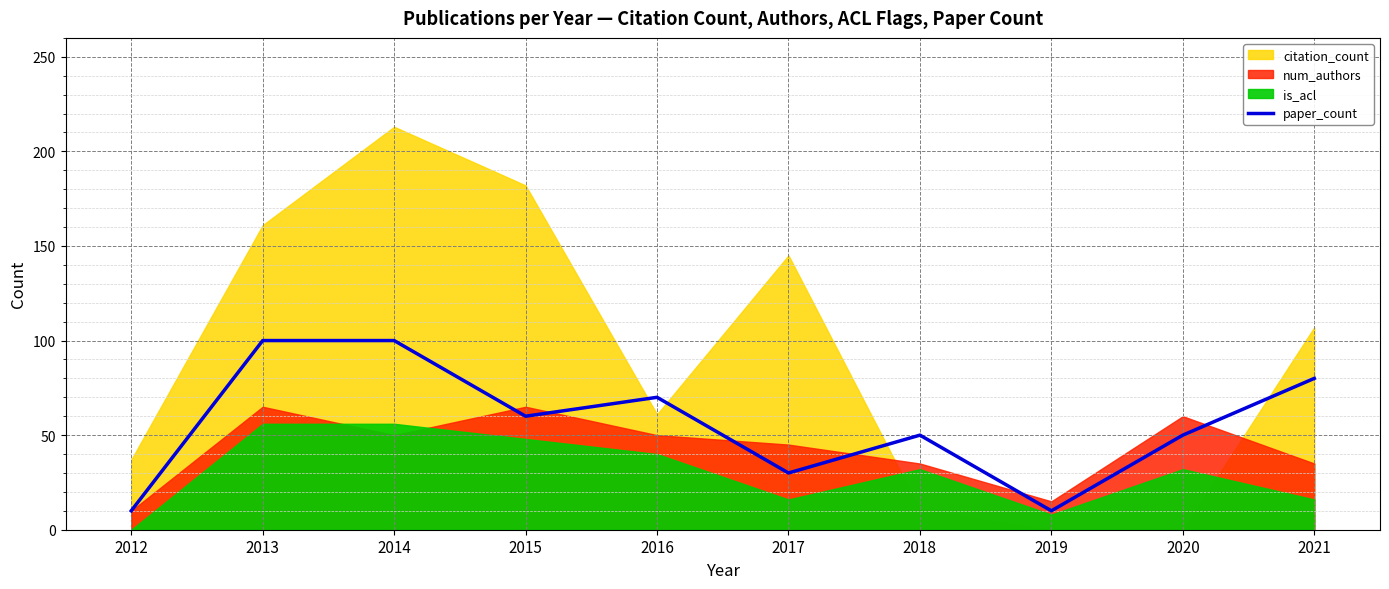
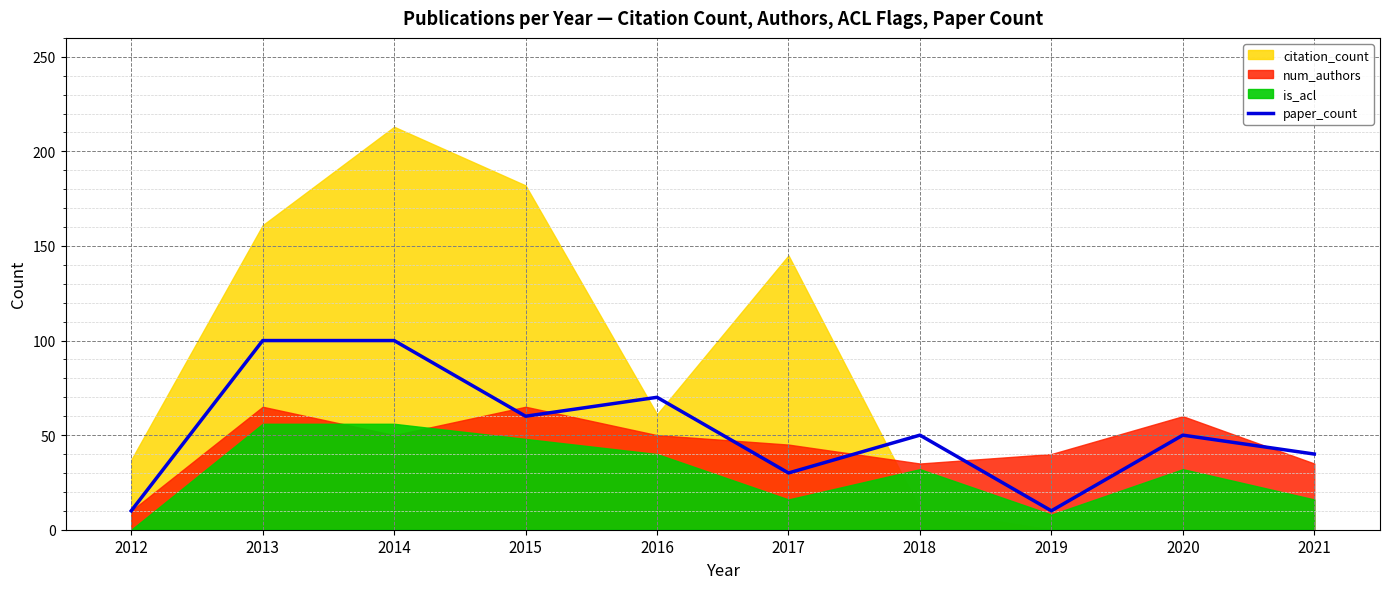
  {
    "citation_count": {
      "2012": 37,
      "2013": 161,
      "2014": 213,
      "2015": 182,
      "2016": 61,
      "2017": 145,
      "2018": 11,
      "2019": 0,
      "2020": 0,
-     "2021": 107
+     "2021": 0
    },
    "paper_count": {
      "2013": 100,
      "2014": 100,
      "2015": 60,
      "2016": 70,
      "2017": 30,
      "2018": 50,
      "2019": 10,
      "2020": 50,
-     "2021": 80
+     "2021": 40
    },
    "num_authors": {
      "2013": 65,
      "2014": 50,
      "2015": 65,
      "2016": 50,
      "2017": 45,
      "2018": 35,
-     "2019": 15,
+     "2019": 40,
      "2020": 60,
      "2021": 35
    },
    "is_acl": {
      "2012": 0,
      "2013": 56,
      "2014": 56,
      "2015": 48,
      "2016": 40,
      "2017": 16,
      "2018": 32,
      "2019": 8,
      "2020": 32,
      "2021": 16
    }
  }
